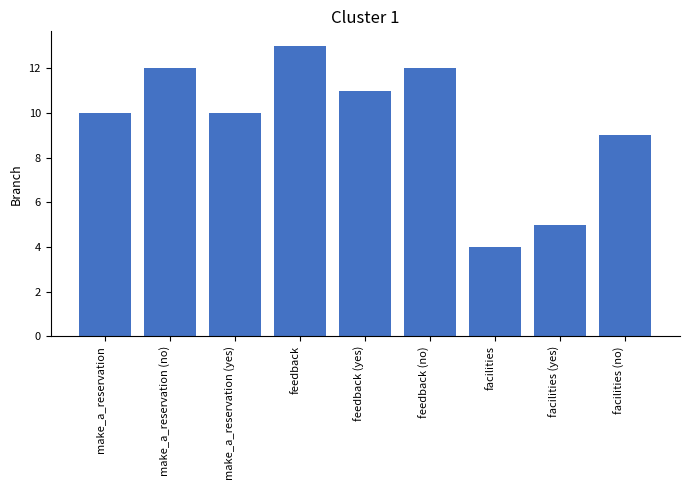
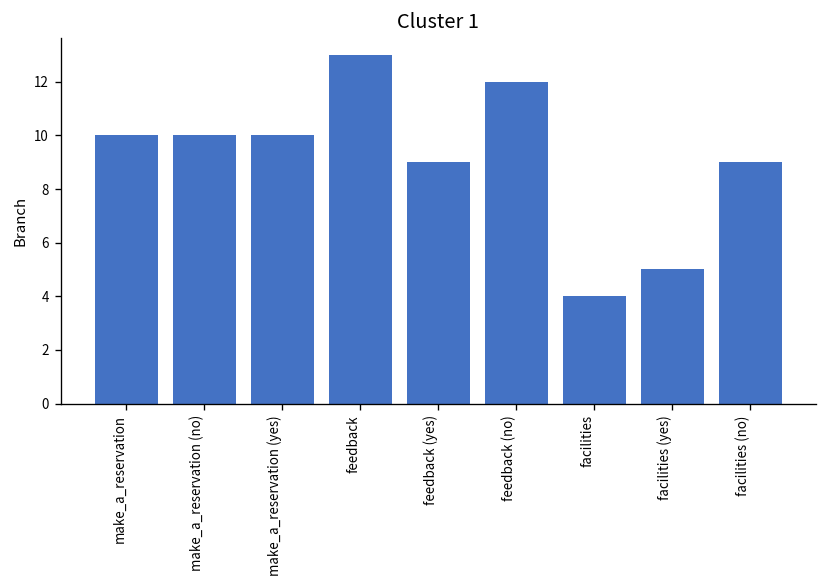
  {
    "make_a_reservation": 10,
-   "make_a_reservation (no)": 12,
+   "make_a_reservation (no)": 10,
    "make_a_reservation (yes)": 10,
    "feedback": 13,
-   "feedback (yes)": 11,
+   "feedback (yes)": 9,
    "feedback (no)": 12,
    "facilities": 4,
    "facilities (yes)": 5,
    "facilities (no)": 9
  }
